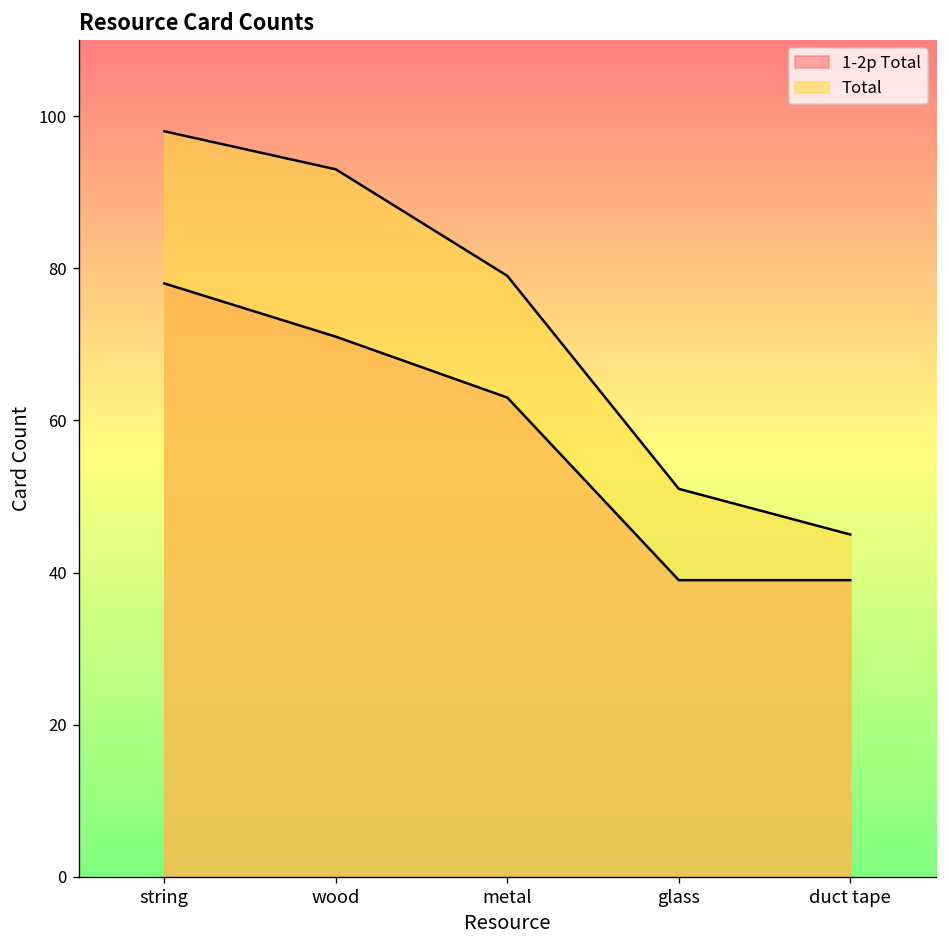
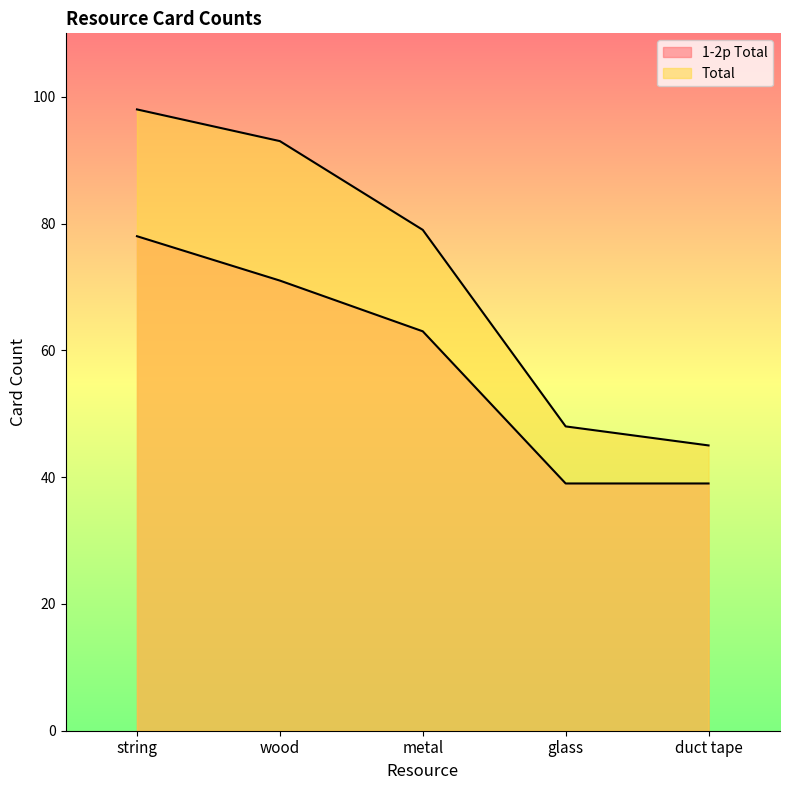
  {
    "1-2p Total": {
      "string": 78,
      "wood": 71,
      "metal": 63,
      "glass": 39,
      "duct tape": 39
    },
    "Total": {
      "string": 98,
      "wood": 93,
      "metal": 79,
-     "glass": 51,
+     "glass": 48,
      "duct tape": 45
    }
  }
